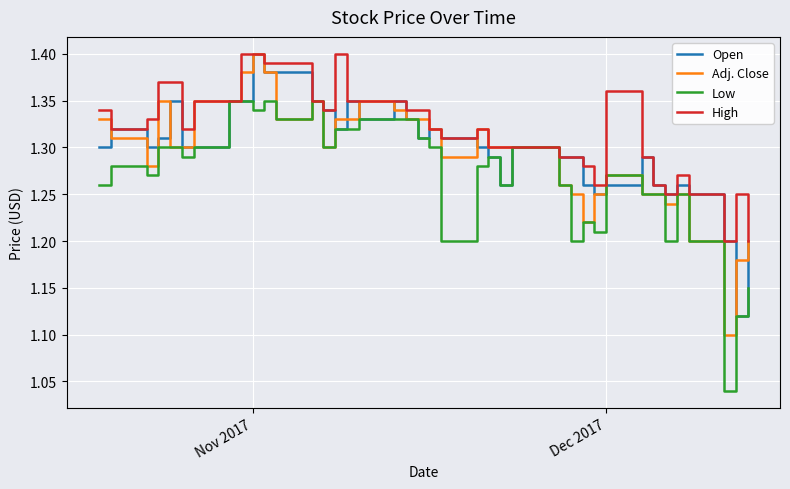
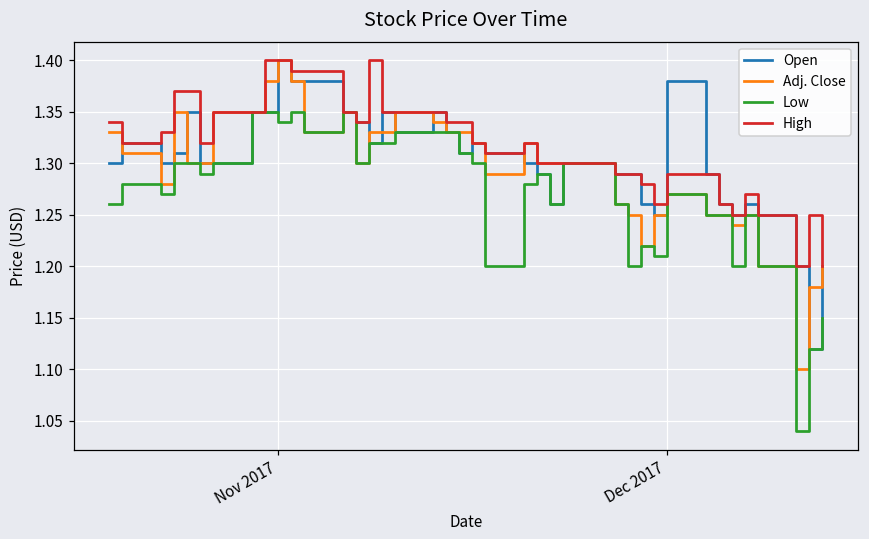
  {
    "Open": {
-     "Dec 2017": 1.26
+     "Dec 2017": 1.38
    },
    "Low": {
      "Nov 2017": 1.34
    },
    "High": {
-     "Dec 2017": 1.36
+     "Dec 2017": 1.29
    }
  }
